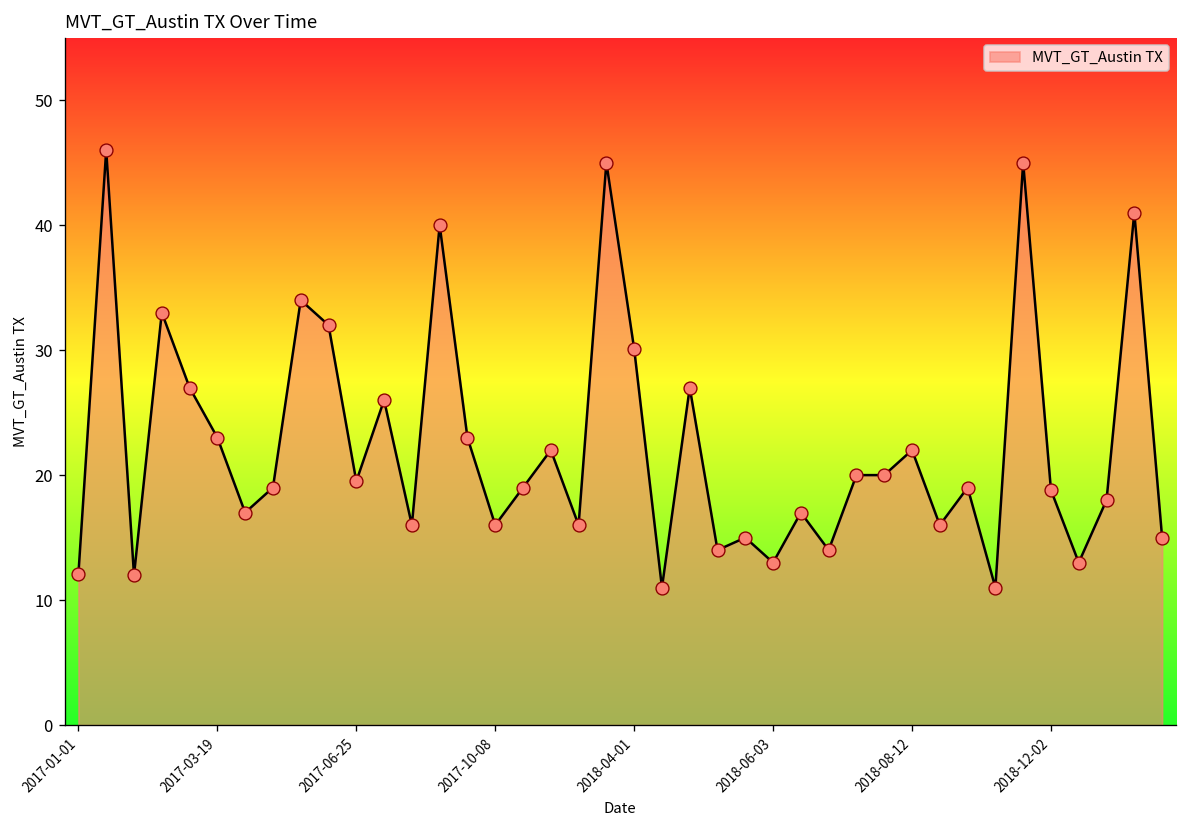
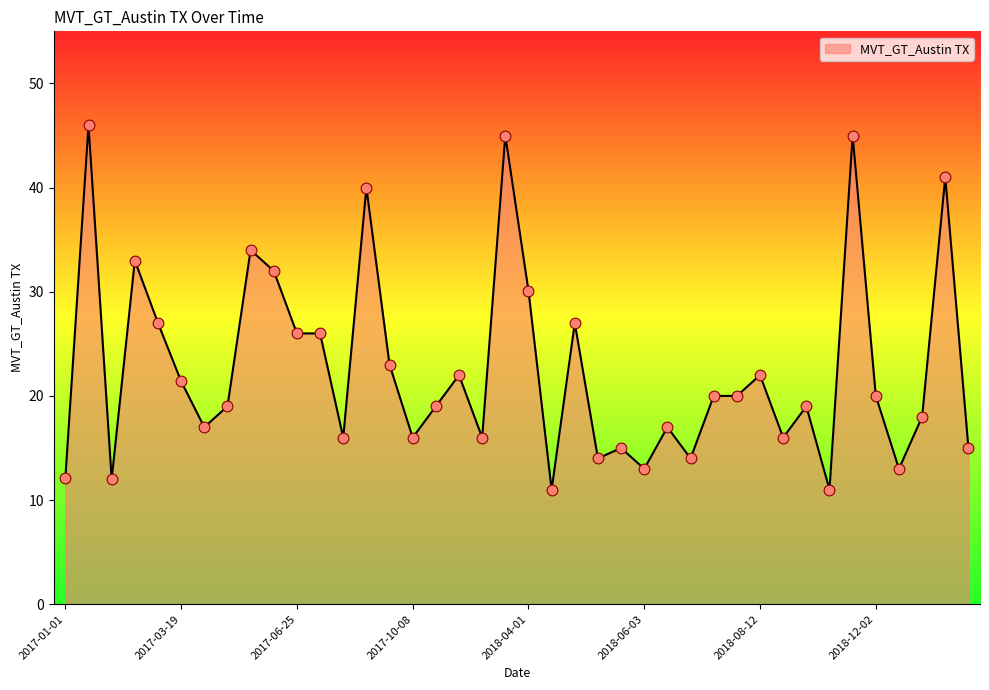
  {
    "2017-01-01": 12.1,
-   "2017-03-19": 23.0,
-   "2017-06-25": 19.5,
+   "2017-03-19": 21.4,
+   "2017-06-25": 26.0,
    "2017-10-08": 16.0,
    "2018-04-01": 30.1,
    "2018-06-03": 13.0,
    "2018-08-12": 22.0,
-   "2018-12-02": 18.8
+   "2018-12-02": 20.0
  }
